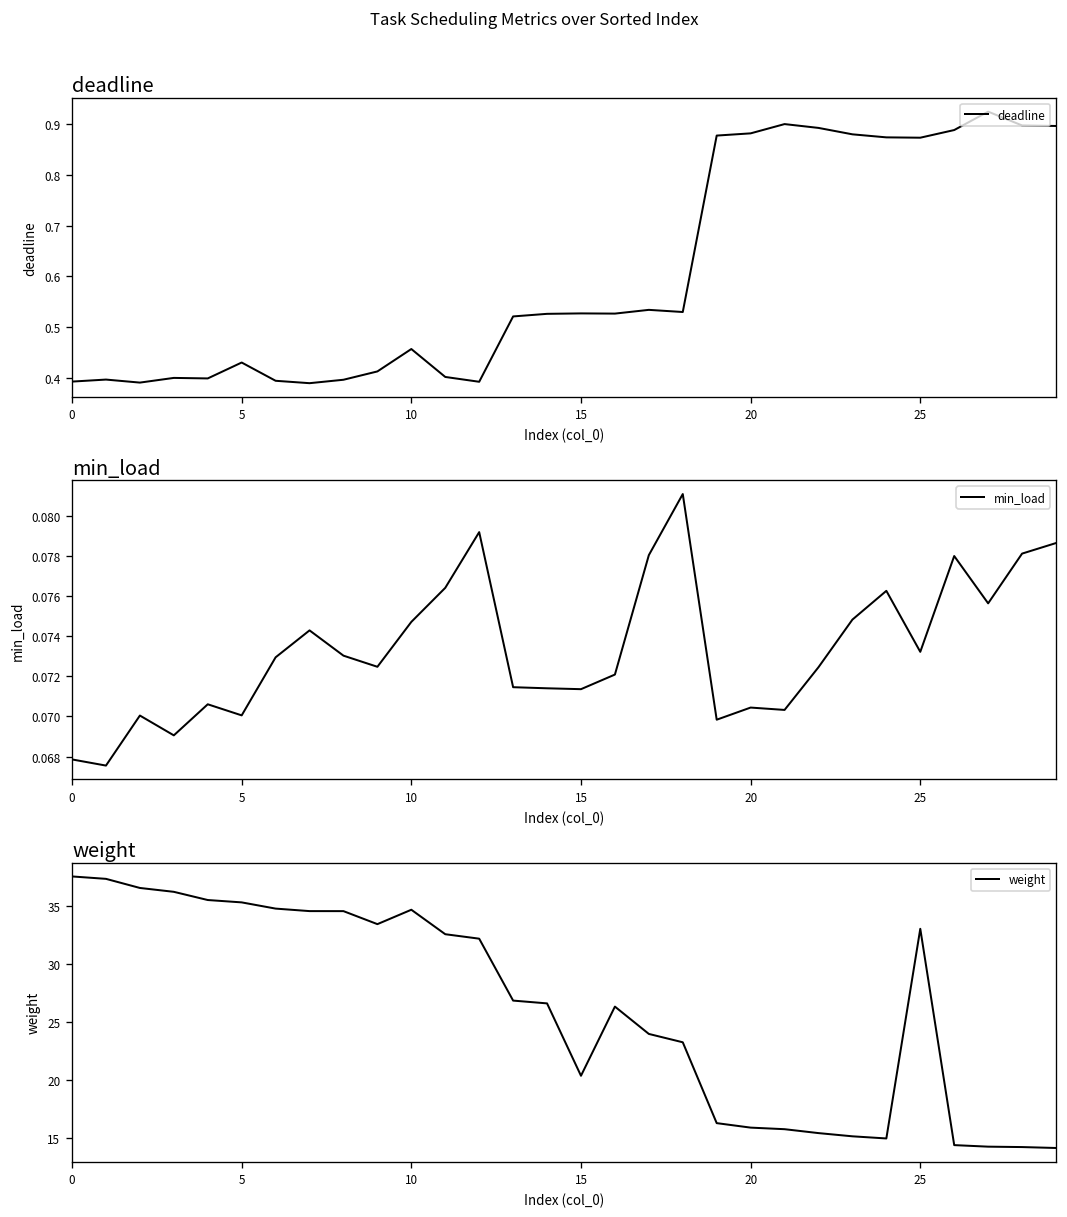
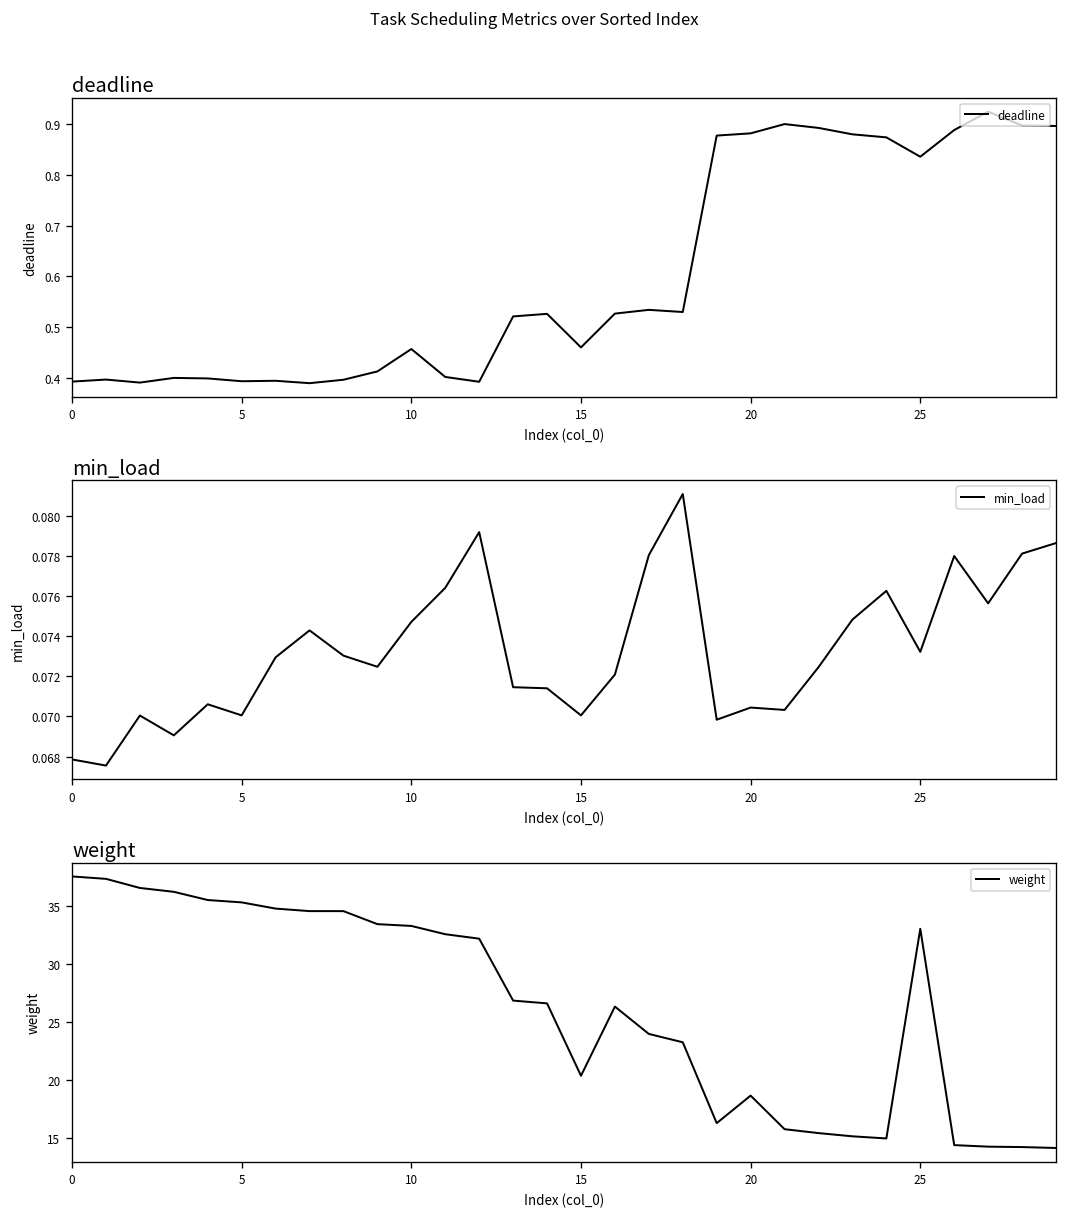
  {
    "deadline": {
      "0": 0.39,
-     "5": 0.43,
+     "5": 0.39,
      "10": 0.46,
-     "15": 0.53,
+     "15": 0.46,
      "20": 0.88,
-     "25": 0.87
+     "25": 0.84
    },
    "min_load": {
      "0": 0.0679,
      "5": 0.0701,
      "10": 0.0747,
-     "15": 0.0714,
+     "15": 0.0701,
      "20": 0.0704,
      "25": 0.0732
    },
    "weight": {
      "0": 38,
      "5": 35,
-     "10": 35,
+     "10": 33,
      "15": 20,
-     "20": 16,
+     "20": 19,
      "25": 33
    }
  }
